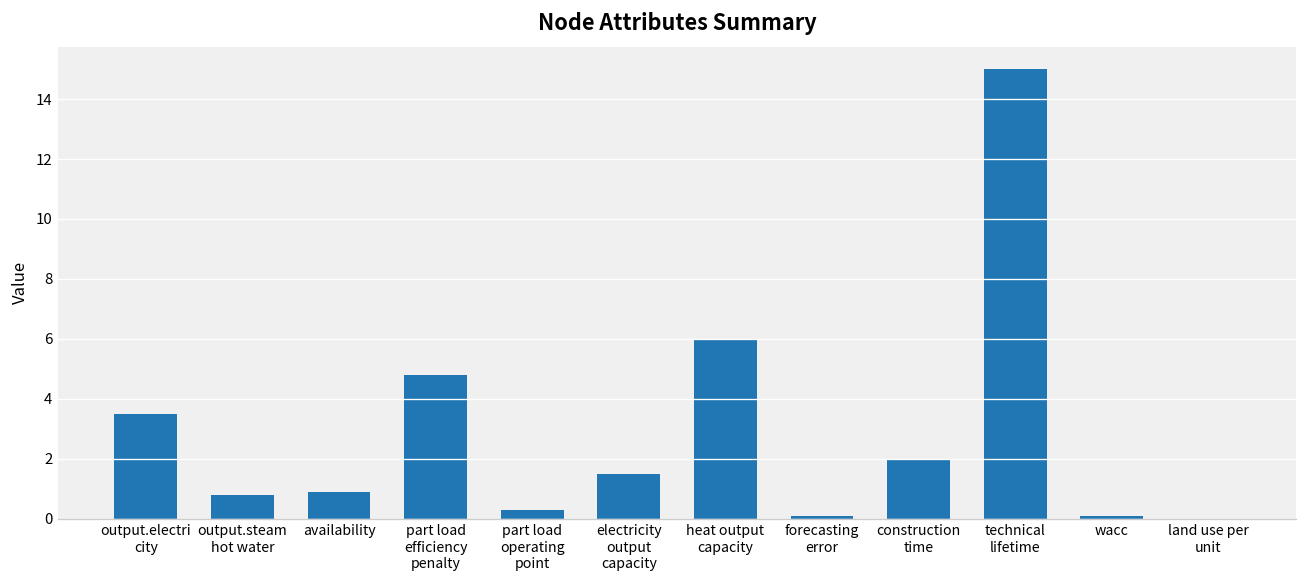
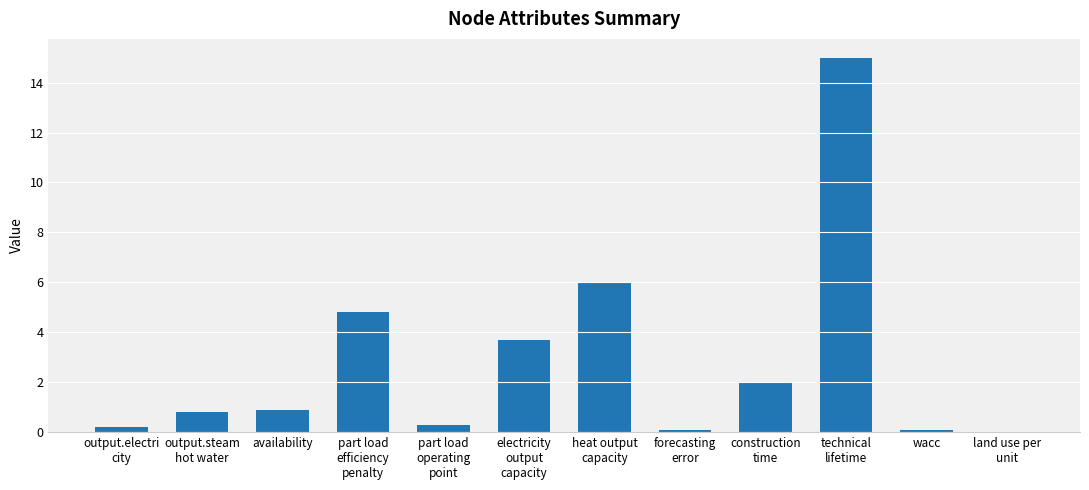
  {
-   "output.electri city": 3.5,
+   "output.electri city": 0.2,
    "output.steam hot water": 0.8,
    "availability": 0.9,
    "part load efficiency penalty": 4.8,
    "part load operating point": 0.3,
-   "electricity output capacity": 1.5,
+   "electricity output capacity": 3.7,
    "heat output capacity": 6.0,
    "construction time": 2.0,
    "technical lifetime": 15.0
  }
